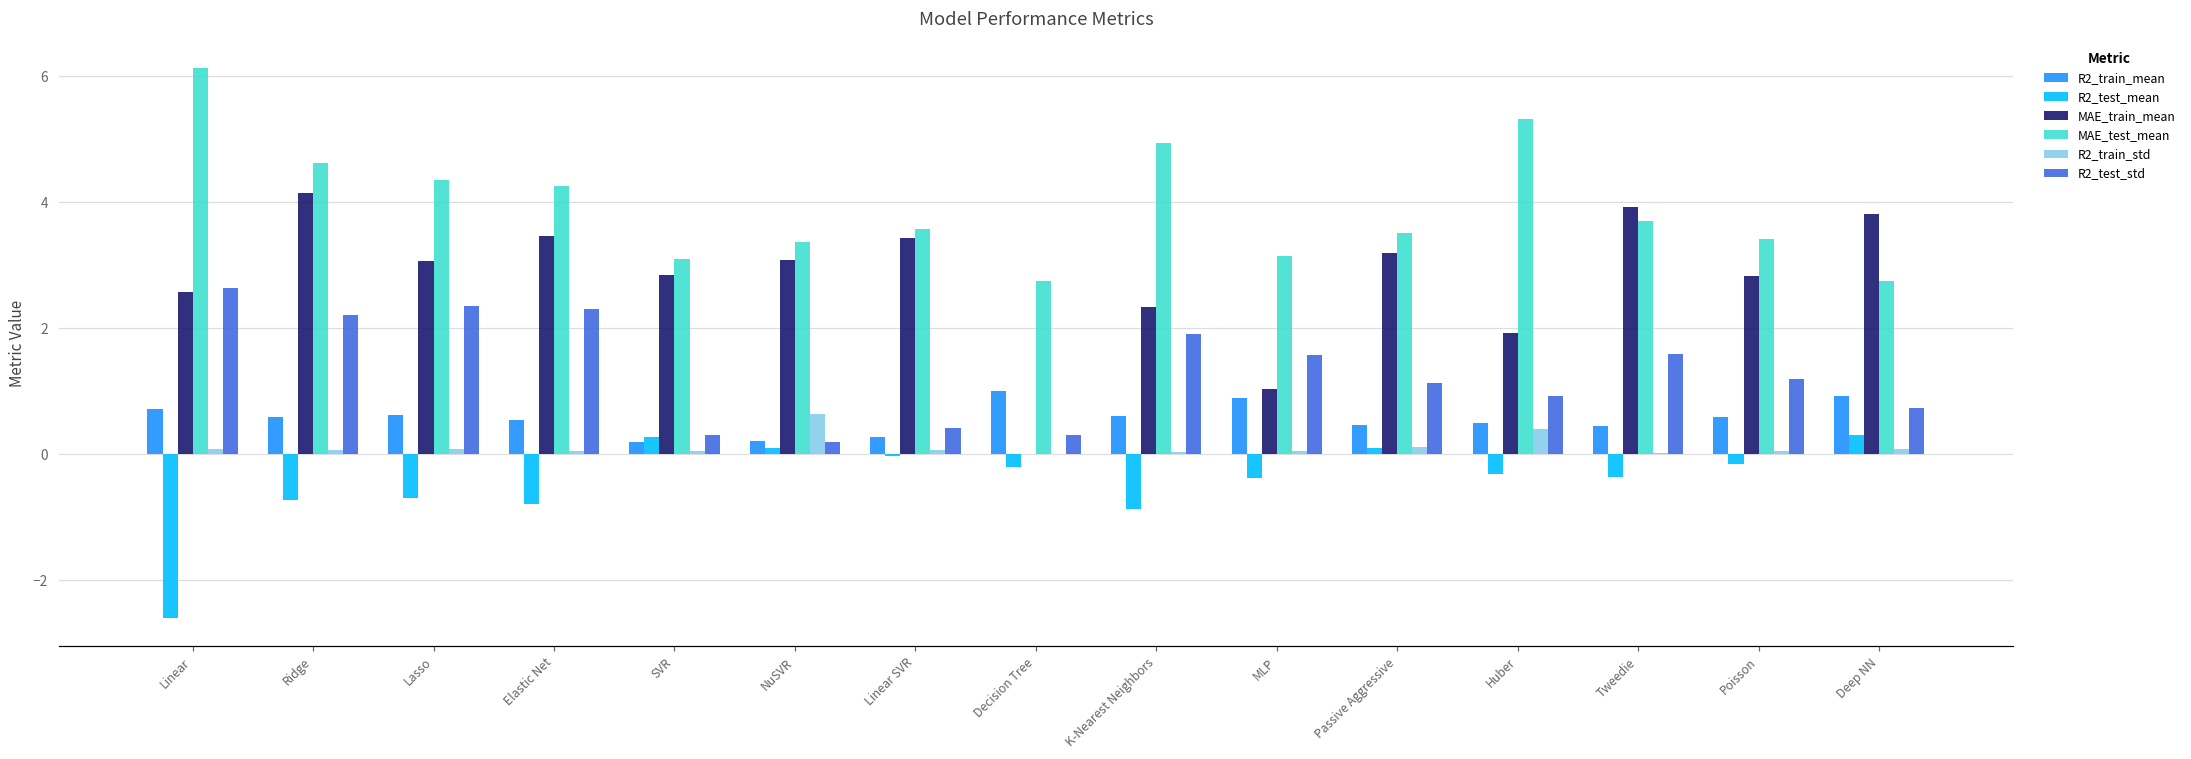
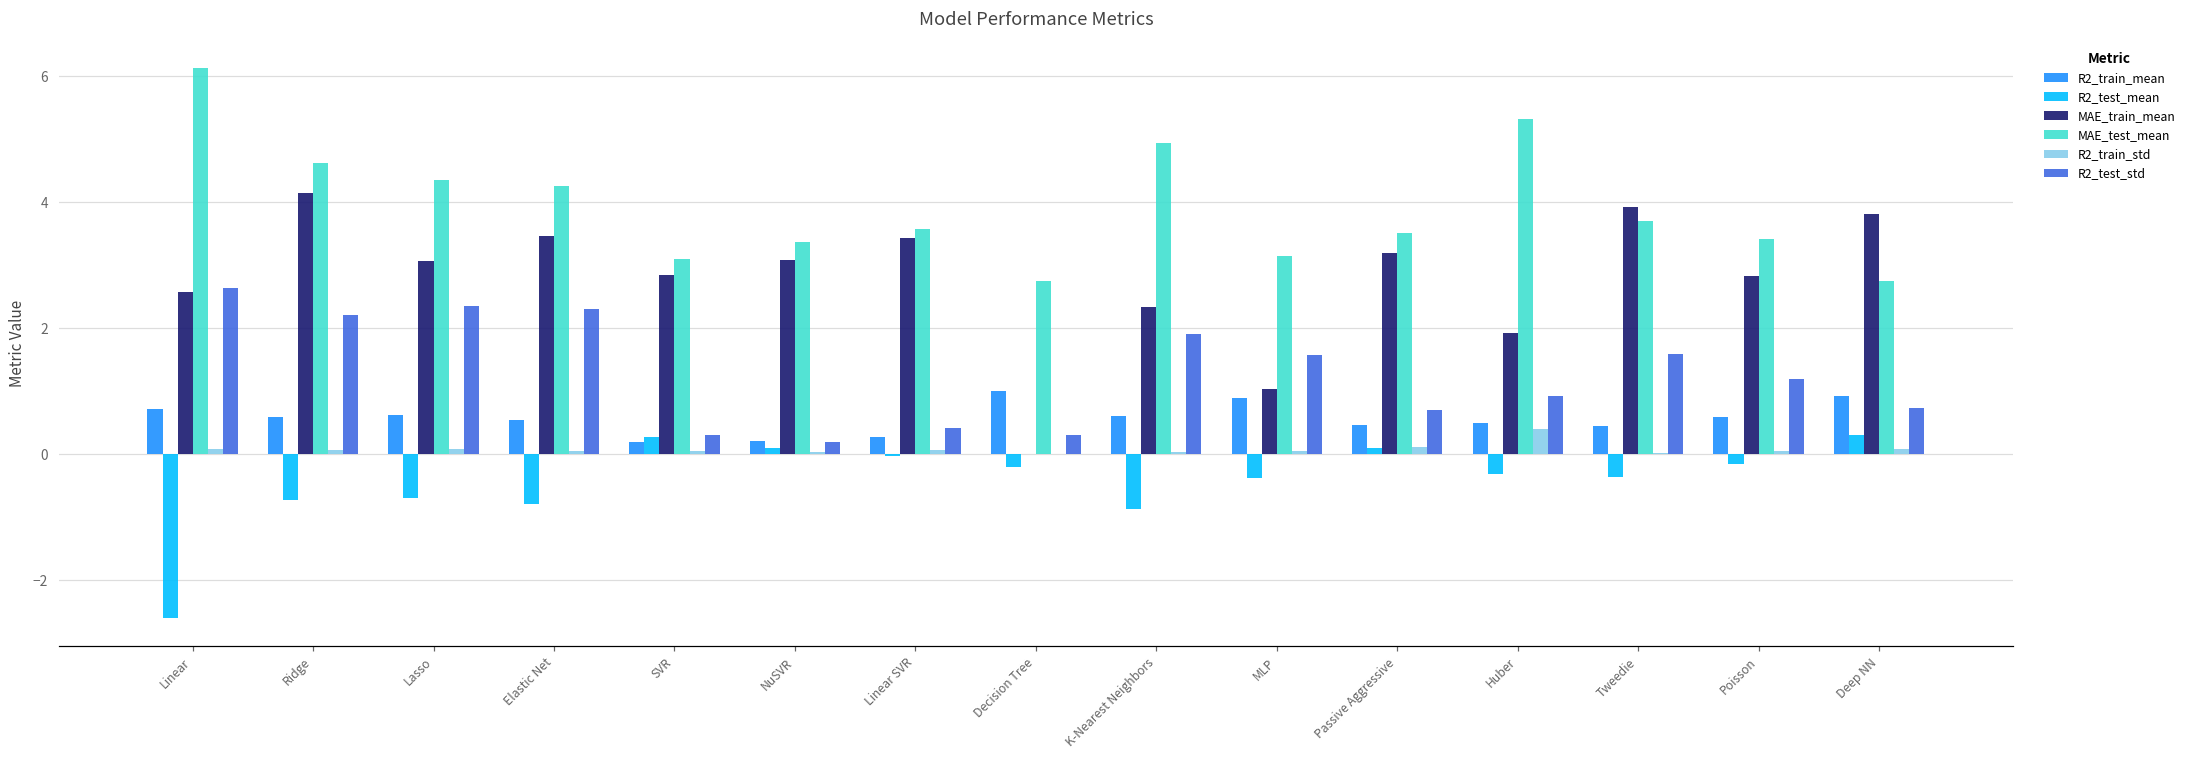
  {
    "MAE_train_mean": {
      "Linear": 2.6,
      "Ridge": 4.1,
      "Lasso": 3.1,
      "Elastic Net": 3.5,
      "SVR": 2.8,
      "NuSVR": 3.1,
      "Linear SVR": 3.4,
      "K-Nearest Neighbors": 2.3,
      "MLP": 1.0,
      "Passive Aggressive": 3.2,
      "Huber": 1.9,
      "Tweedie": 3.9,
      "Poisson": 2.8,
      "Deep NN": 3.8
    },
    "MAE_test_mean": {
      "Linear": 6.1,
      "Ridge": 4.6,
      "Lasso": 4.4,
      "Elastic Net": 4.3,
      "SVR": 3.1,
      "NuSVR": 3.4,
      "Linear SVR": 3.6,
      "Decision Tree": 2.8,
      "K-Nearest Neighbors": 4.9,
      "MLP": 3.1,
      "Passive Aggressive": 3.5,
      "Huber": 5.3,
      "Tweedie": 3.7,
      "Poisson": 3.4,
      "Deep NN": 2.8
    },
    "R2_train_std": {
      "Linear": 0.1,
      "Ridge": 0.1,
      "Lasso": 0.1,
      "Elastic Net": 0.1,
      "SVR": 0.1,
-     "NuSVR": 0.6,
+     "NuSVR": 0.0,
      "Linear SVR": 0.1,
      "MLP": 0.0,
      "Passive Aggressive": 0.1,
      "Huber": 0.4,
      "Poisson": 0.0,
      "Deep NN": 0.1
    },
    "R2_test_std": {
      "Linear": 2.6,
      "Ridge": 2.2,
      "Lasso": 2.3,
      "Elastic Net": 2.3,
      "SVR": 0.3,
      "NuSVR": 0.2,
      "Linear SVR": 0.4,
      "Decision Tree": 0.3,
      "K-Nearest Neighbors": 1.9,
      "MLP": 1.6,
-     "Passive Aggressive": 1.1,
+     "Passive Aggressive": 0.7,
      "Huber": 0.9,
      "Tweedie": 1.6,
      "Poisson": 1.2,
      "Deep NN": 0.7
    }
  }
